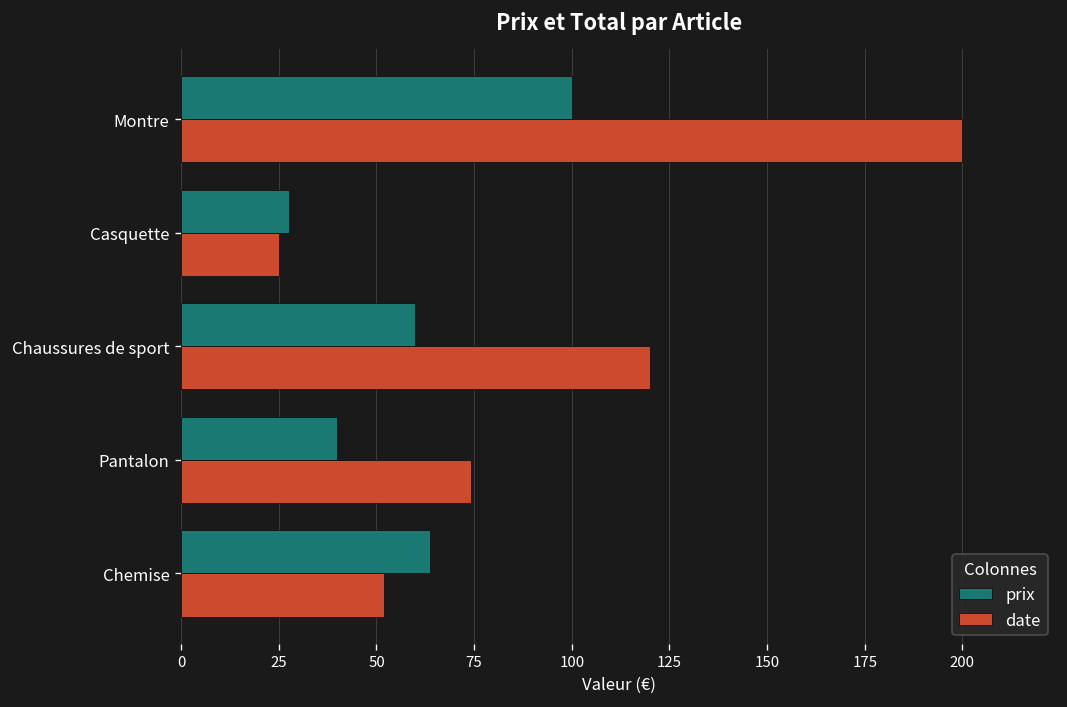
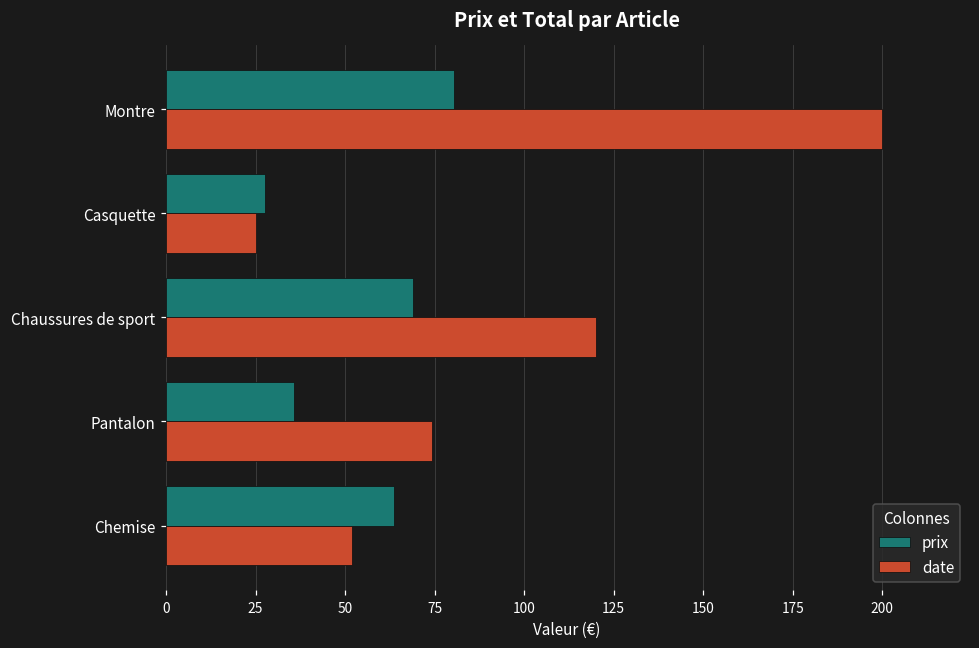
  {
    "prix": {
-     "Montre": 100,
+     "Montre": 81,
      "Casquette": 28,
-     "Chaussures de sport": 60,
-     "Pantalon": 40,
+     "Chaussures de sport": 69,
+     "Pantalon": 36,
      "Chemise": 64
    },
    "date": {
      "Montre": 200,
      "Casquette": 25,
      "Chaussures de sport": 120,
      "Pantalon": 74,
      "Chemise": 52
    }
  }
